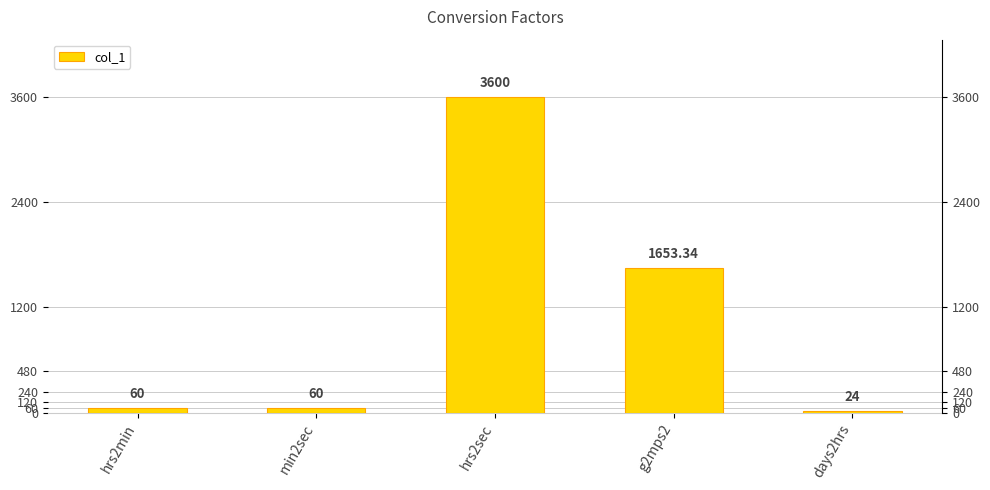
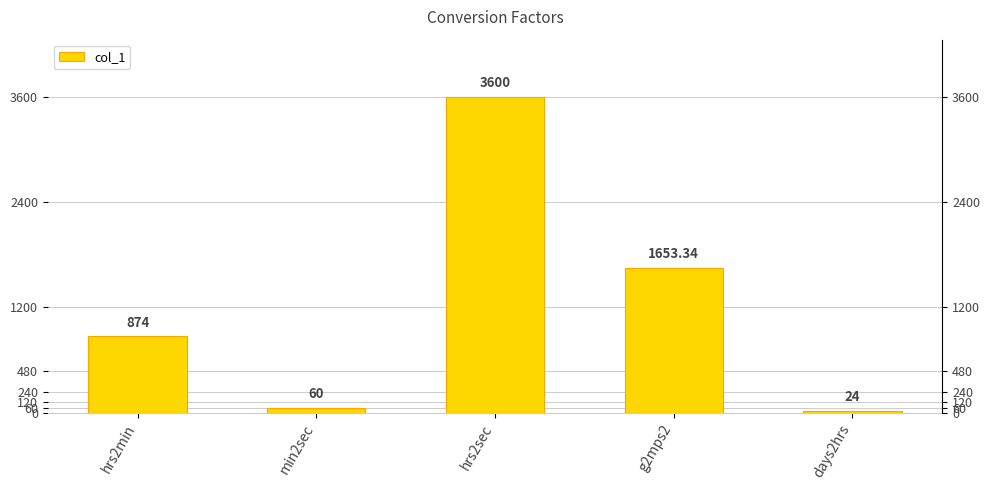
  {
-   "hrs2min": 60,
+   "hrs2min": 874,
    "min2sec": 60,
    "hrs2sec": 3600,
    "g2mps2": 1653.34,
    "days2hrs": 24
  }
